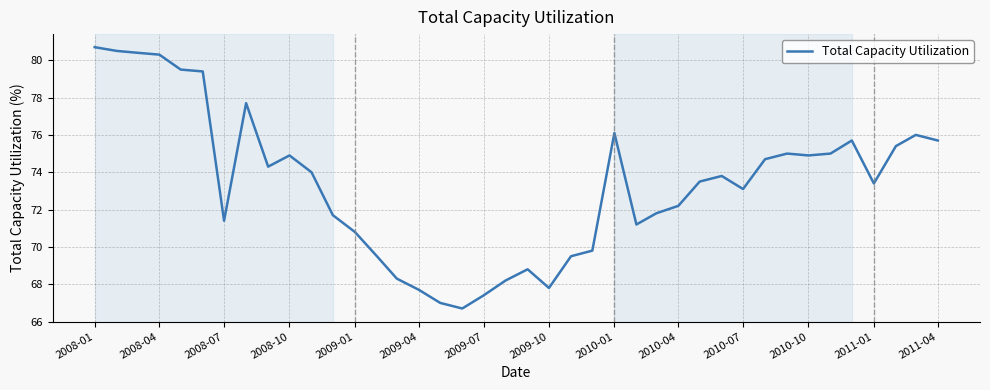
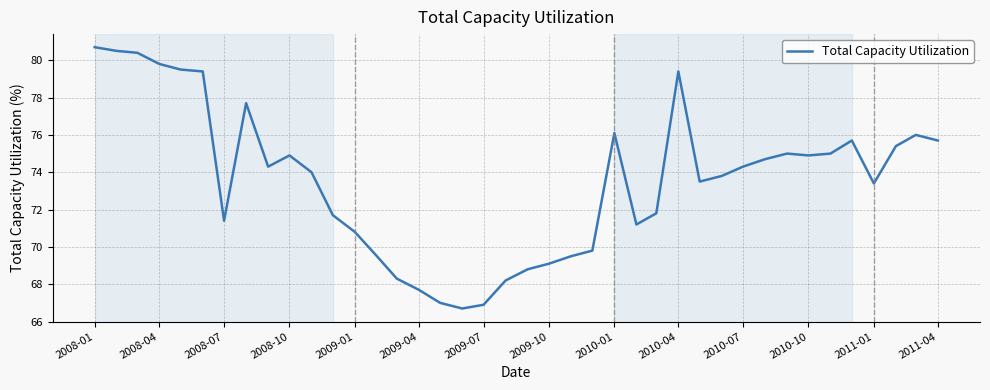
  {
    "2008-01": 80.7,
-   "2008-04": 80.3,
+   "2008-04": 79.8,
    "2008-07": 71.4,
    "2008-10": 74.9,
    "2009-01": 70.8,
    "2009-04": 67.7,
-   "2009-07": 67.4,
-   "2009-10": 67.8,
+   "2009-07": 66.9,
+   "2009-10": 69.1,
    "2010-01": 76.1,
-   "2010-04": 72.2,
-   "2010-07": 73.1,
+   "2010-04": 79.4,
+   "2010-07": 74.3,
    "2010-10": 74.9,
    "2011-01": 73.4,
    "2011-04": 75.7
  }
